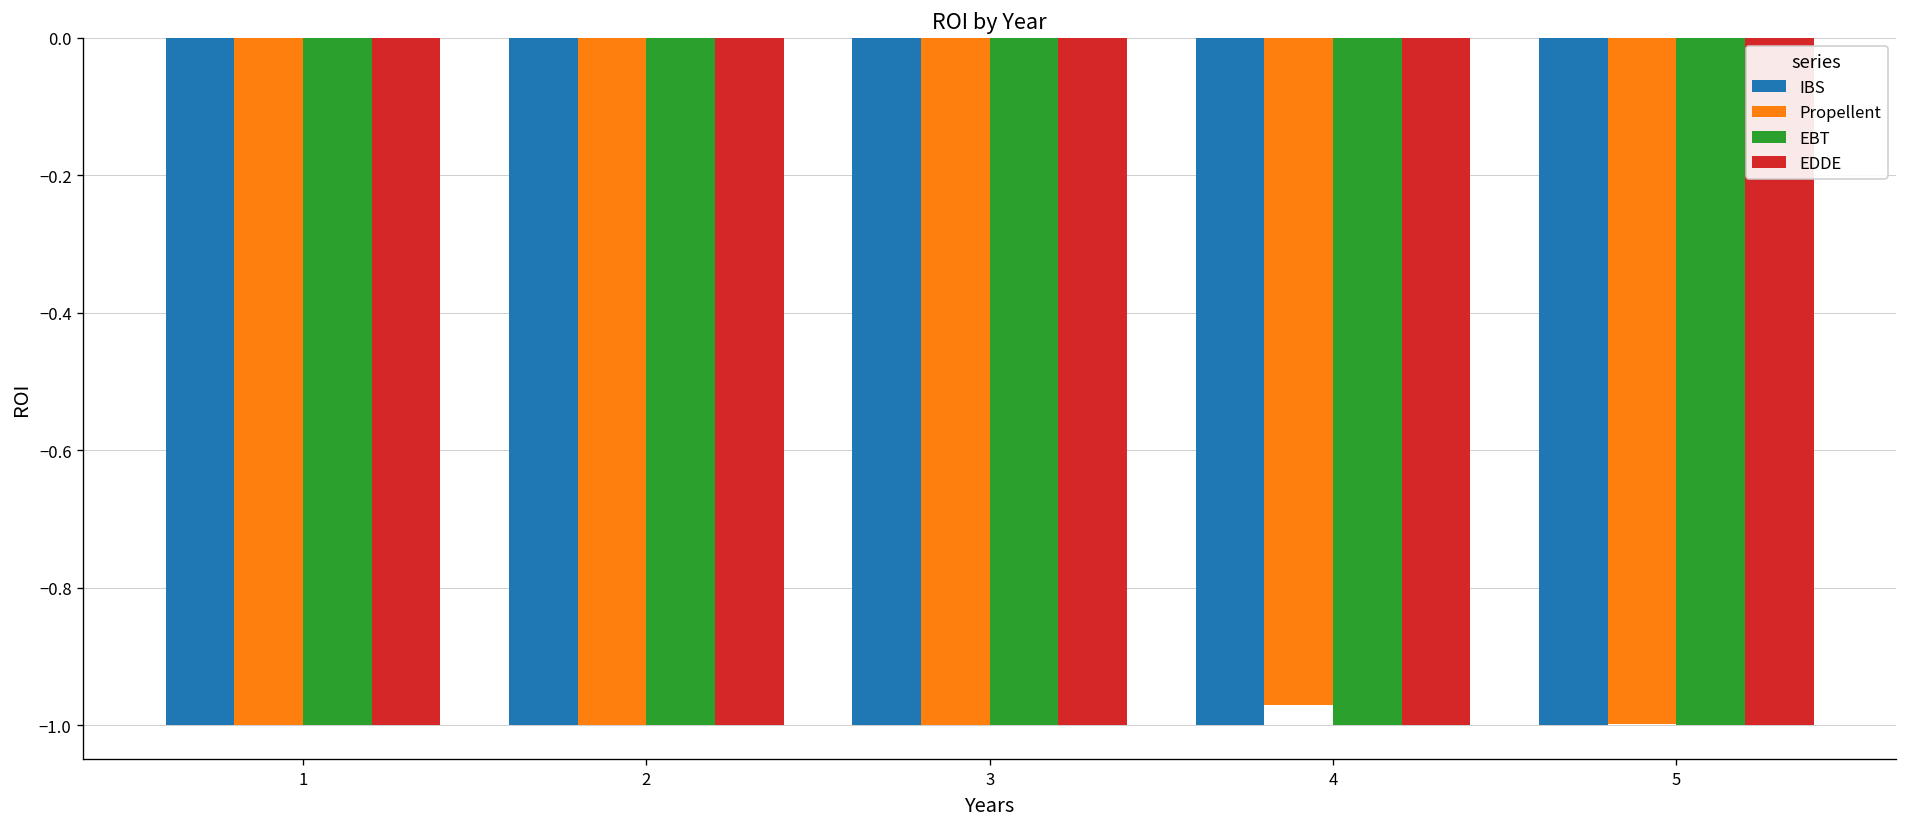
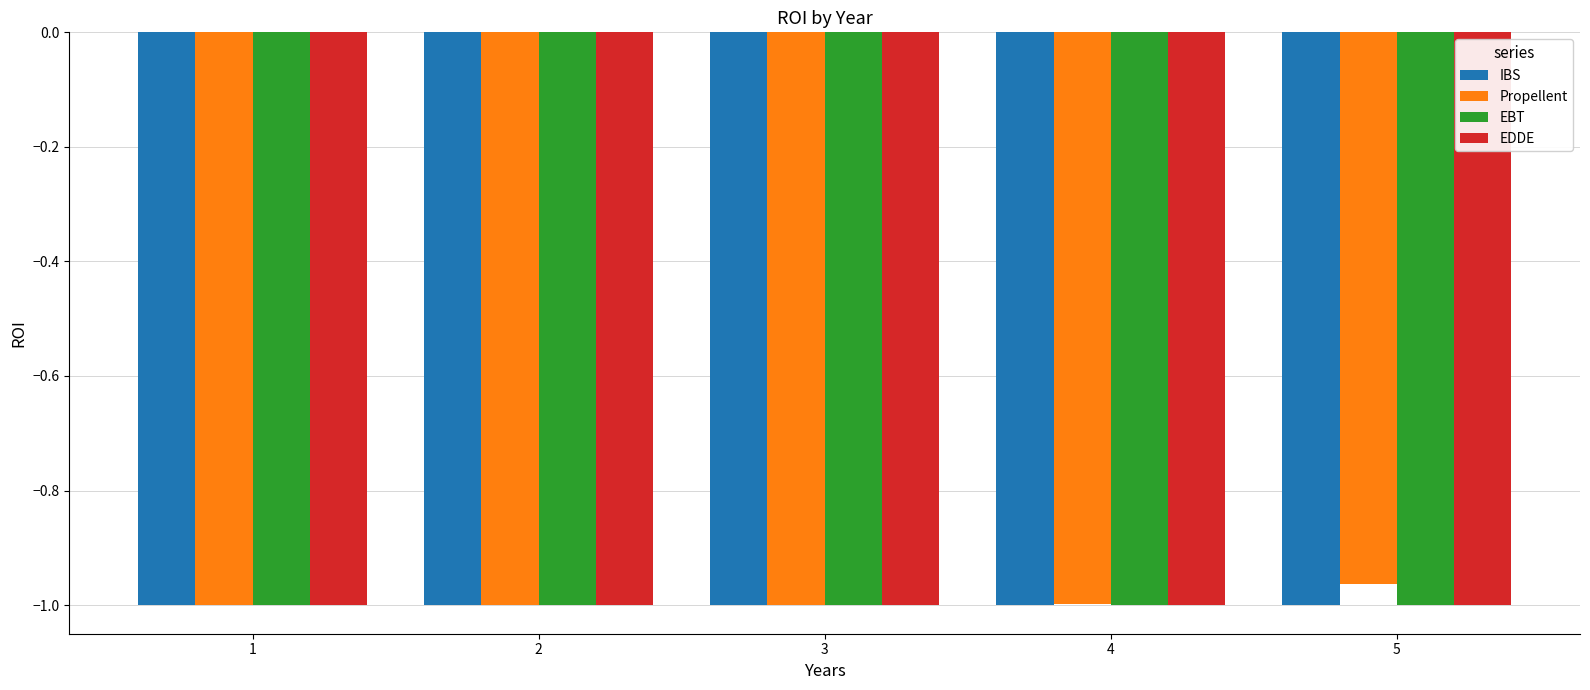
  {
    "IBS": {
      "1": -1.00,
      "2": -1.00,
      "3": -1.00,
      "4": -1.00,
      "5": -1.00
    },
    "Propellent": {
      "1": -1.00,
      "2": -1.00,
      "3": -1.00,
-     "4": -0.97,
-     "5": -1.00
+     "4": -1.00,
+     "5": -0.96
    },
    "EBT": {
      "1": -1.00,
      "2": -1.00,
      "3": -1.00,
      "4": -1.00,
      "5": -1.00
    },
    "EDDE": {
      "1": -1.00,
      "2": -1.00,
      "3": -1.00,
      "4": -1.00,
      "5": -1.00
    }
  }
